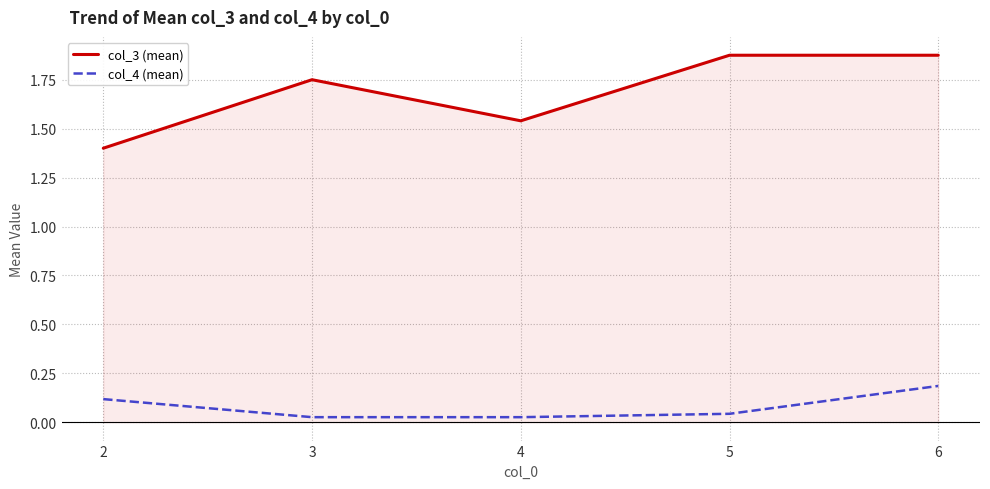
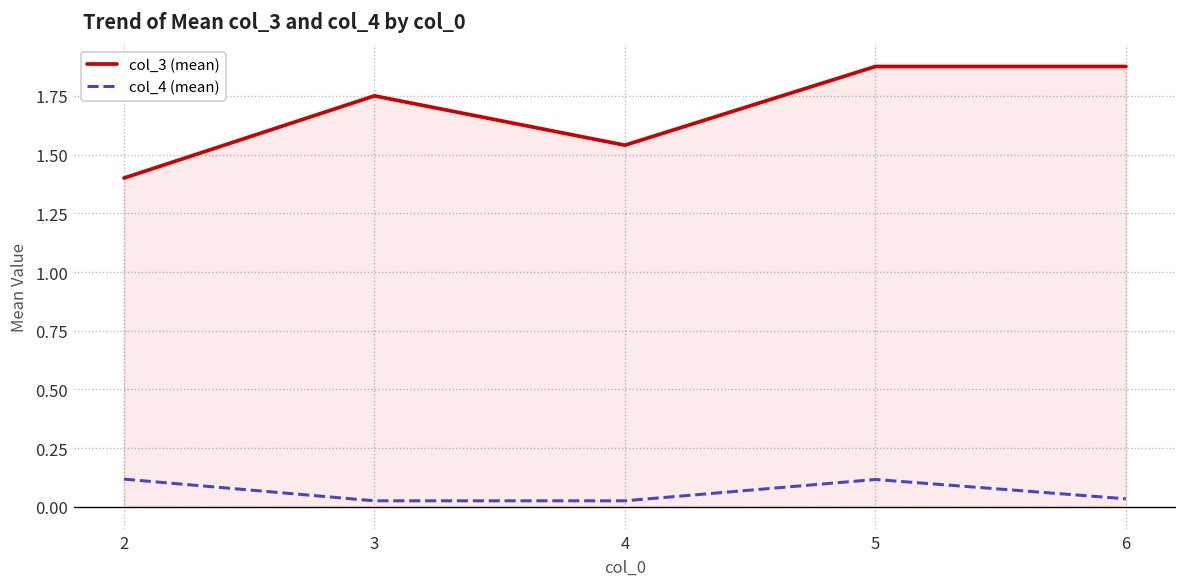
  {
    "col_3 (mean)": {
      "2": 1.40,
      "3": 1.75,
      "4": 1.54,
      "5": 1.88,
      "6": 1.88
    },
    "col_4 (mean)": {
      "2": 0.12,
      "3": 0.03,
      "4": 0.03,
-     "5": 0.04,
-     "6": 0.19
+     "5": 0.12,
+     "6": 0.03
    }
  }
